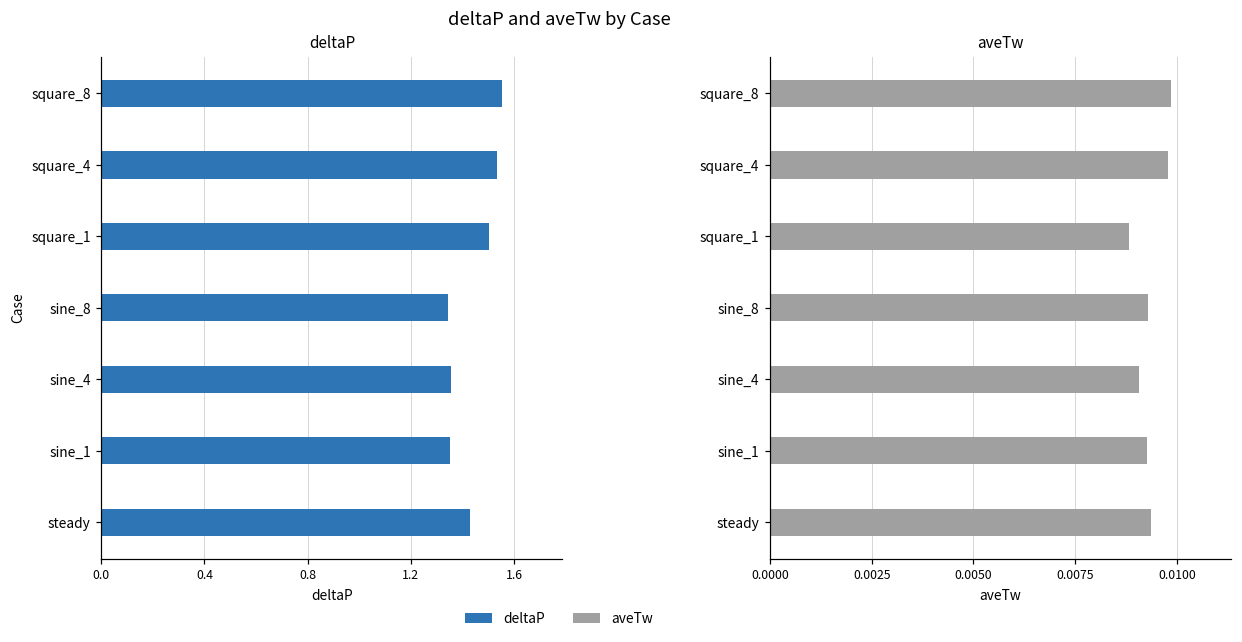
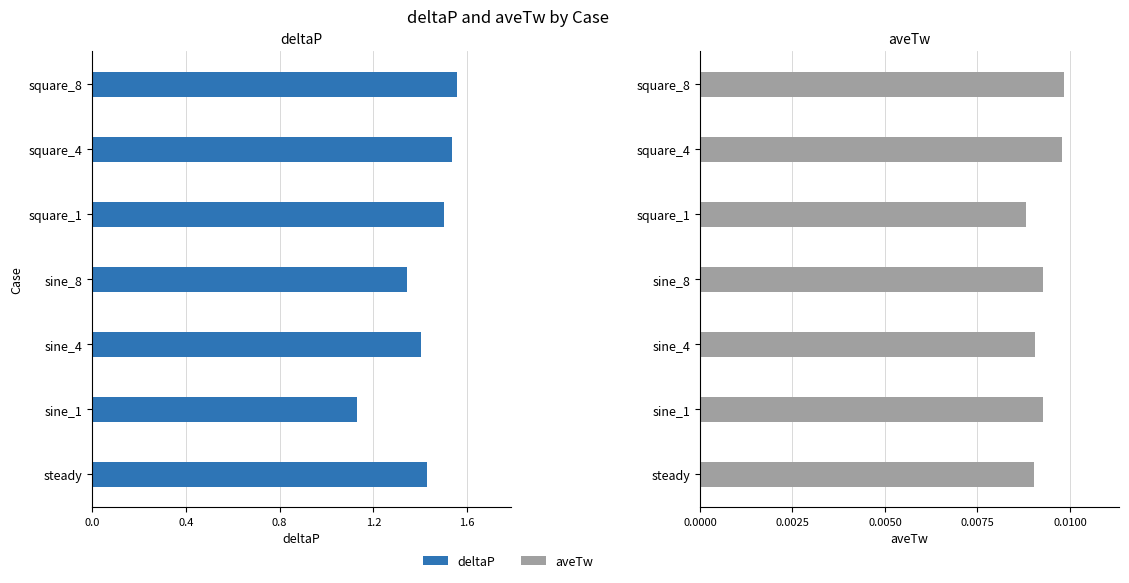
  {
    "deltaP": {
      "square_8": 1.56,
      "square_4": 1.53,
      "square_1": 1.50,
      "sine_8": 1.34,
-     "sine_4": 1.36,
-     "sine_1": 1.35,
+     "sine_4": 1.40,
+     "sine_1": 1.13,
      "steady": 1.43
    },
    "aveTw": {
      "square_8": 0.0099,
      "square_4": 0.0098,
      "square_1": 0.0088,
      "sine_8": 0.0093,
      "sine_4": 0.0091,
      "sine_1": 0.0093,
-     "steady": 0.0094
+     "steady": 0.0090
    }
  }
